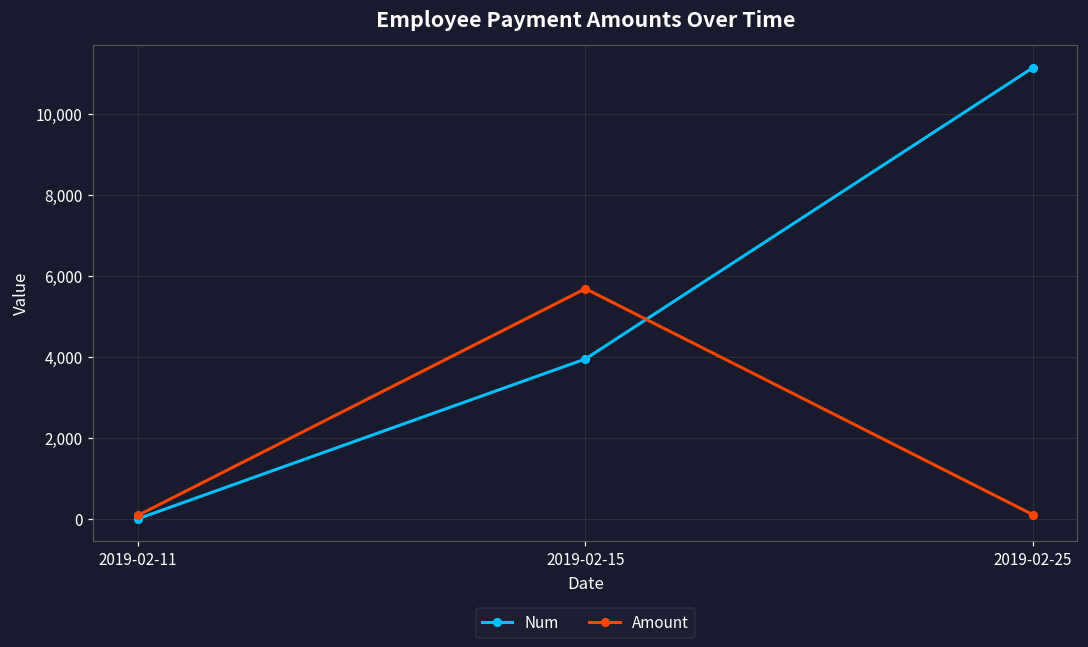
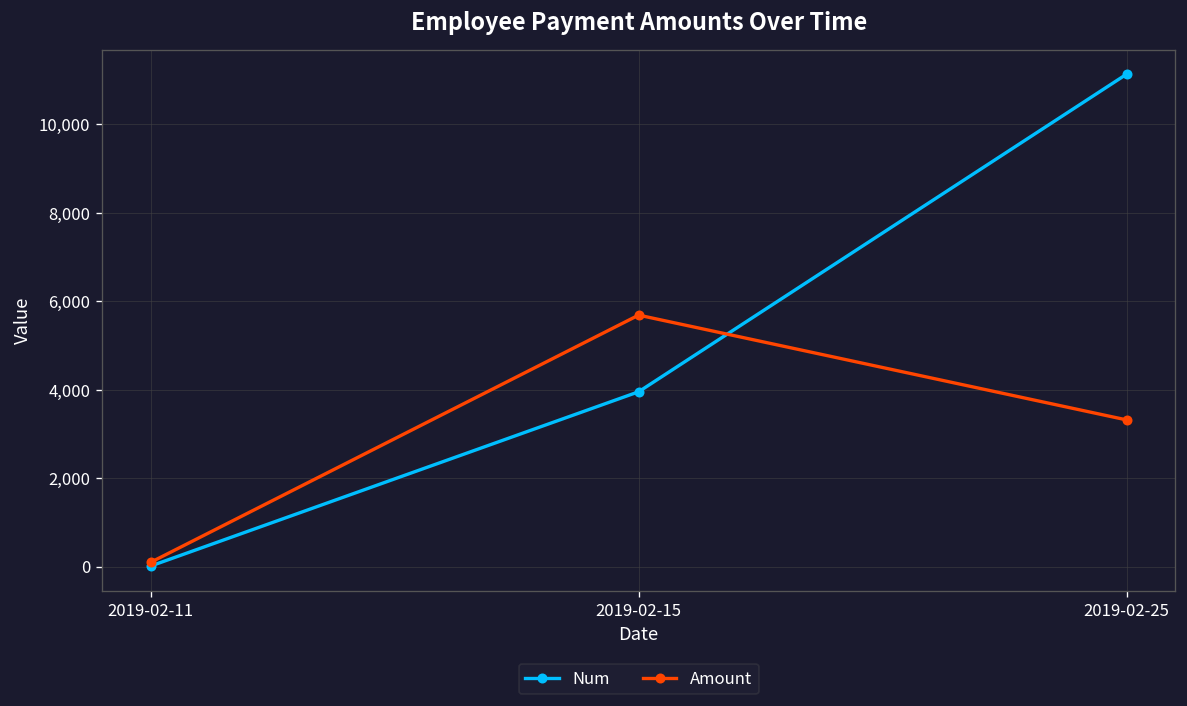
  {
    "Num": {
      "2019-02-11": "0",
      "2019-02-15": "4,000",
      "2019-02-25": "11,100"
    },
    "Amount": {
      "2019-02-11": "100",
      "2019-02-15": "5,700",
-     "2019-02-25": "100"
+     "2019-02-25": "3,300"
    }
  }
